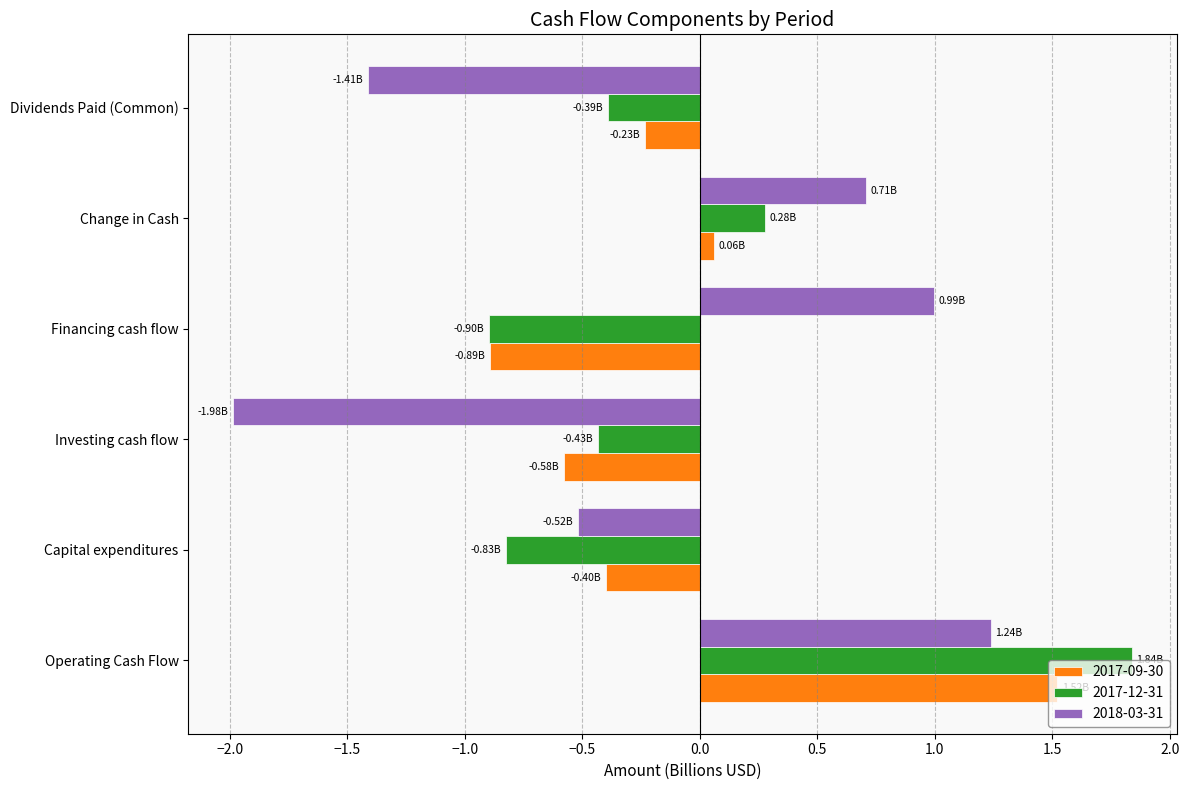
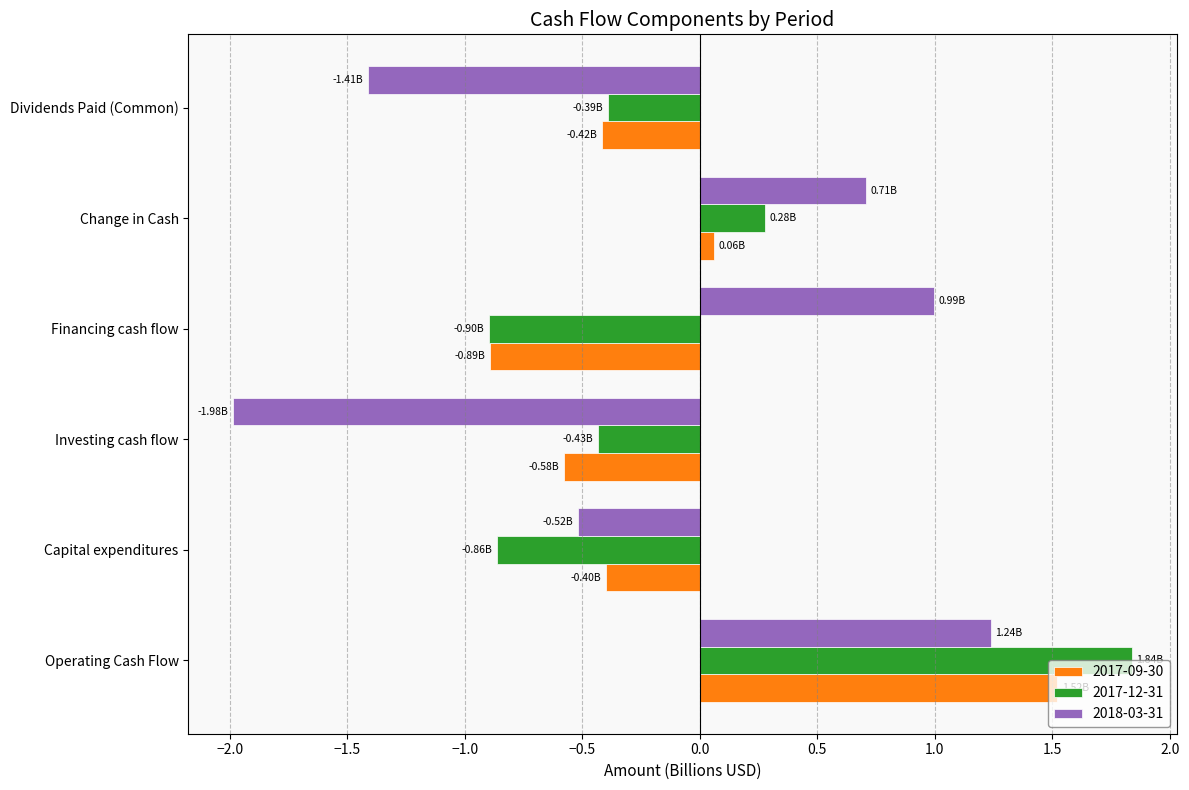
  {
    "2017-09-30": {
-     "Dividends Paid (Common)": "-0.23B",
+     "Dividends Paid (Common)": "-0.42B",
      "Change in Cash": "0.06B",
      "Financing cash flow": "-0.89B",
      "Investing cash flow": "-0.58B",
      "Capital expenditures": "-0.40B"
    },
    "2017-12-31": {
      "Dividends Paid (Common)": "-0.39B",
      "Change in Cash": "0.28B",
      "Financing cash flow": "-0.90B",
      "Investing cash flow": "-0.43B",
-     "Capital expenditures": "-0.83B"
+     "Capital expenditures": "-0.86B"
    },
    "2018-03-31": {
      "Dividends Paid (Common)": "-1.41B",
      "Change in Cash": "0.71B",
      "Financing cash flow": "0.99B",
      "Investing cash flow": "-1.98B",
      "Capital expenditures": "-0.52B",
      "Operating Cash Flow": "1.24B"
    }
  }
